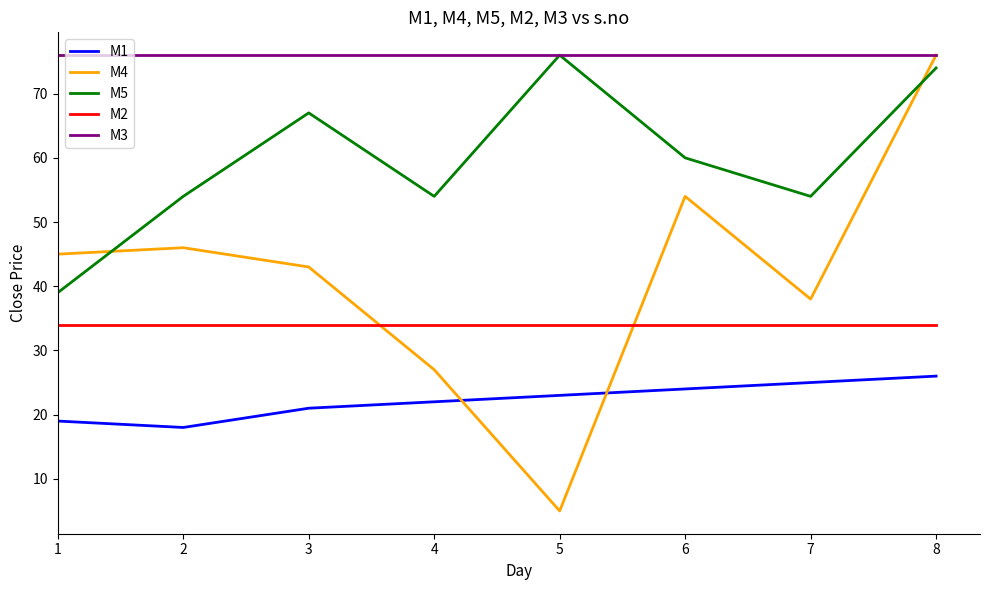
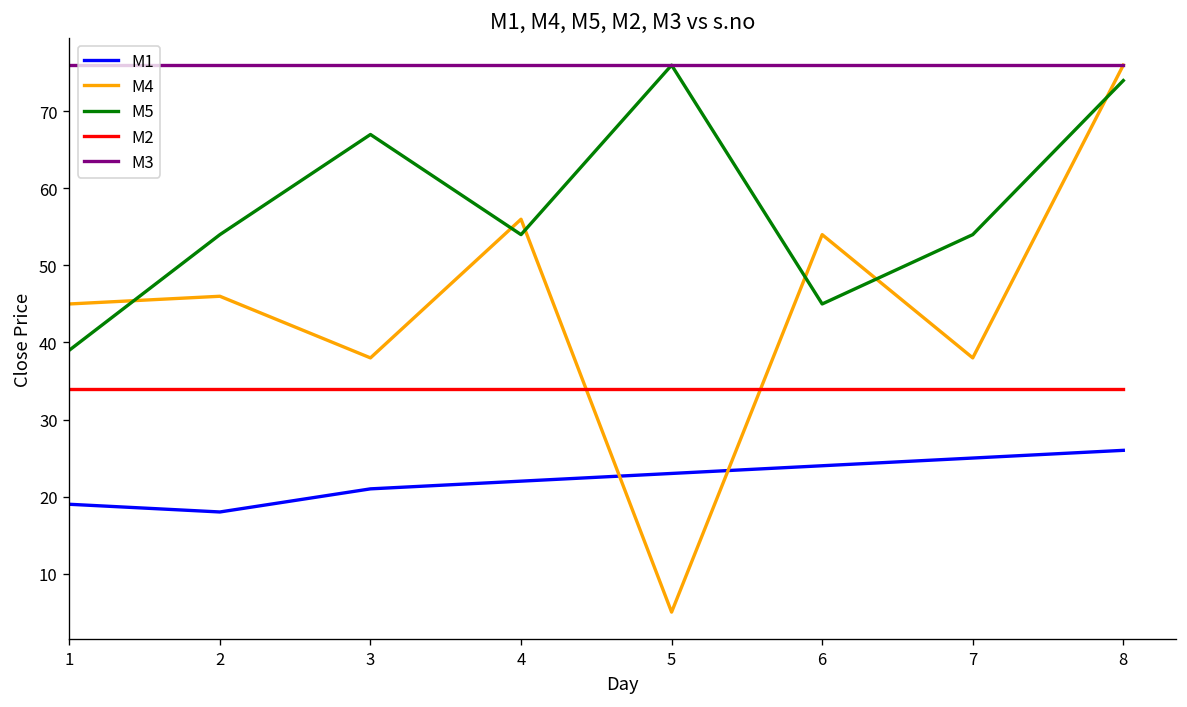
  {
    "M1": {
      "1": 19,
      "2": 18,
      "3": 21,
      "4": 22,
      "5": 23,
      "6": 24,
      "7": 25,
      "8": 26
    },
    "M4": {
      "1": 45,
      "2": 46,
-     "3": 43,
-     "4": 27,
+     "3": 38,
+     "4": 56,
      "5": 5,
      "6": 54,
      "7": 38
    },
    "M5": {
      "1": 39,
      "2": 54,
      "3": 67,
      "4": 54,
-     "6": 60,
+     "6": 45,
      "7": 54,
      "8": 74
    },
    "M2": {
      "1": 34,
      "2": 34,
      "3": 34,
      "4": 34,
      "5": 34,
      "6": 34,
      "7": 34,
      "8": 34
    },
    "M3": {
      "1": 76,
      "2": 76,
      "3": 76,
      "4": 76,
      "6": 76,
      "7": 76
    }
  }
